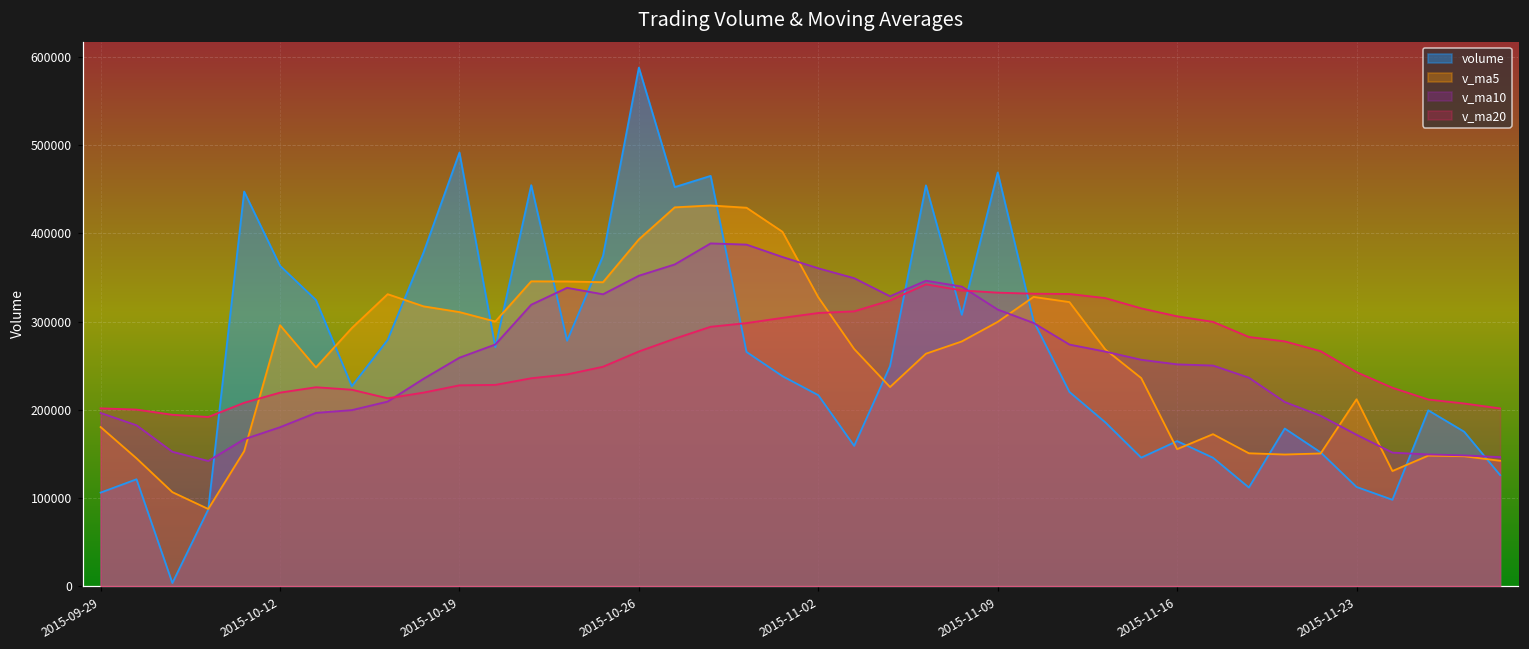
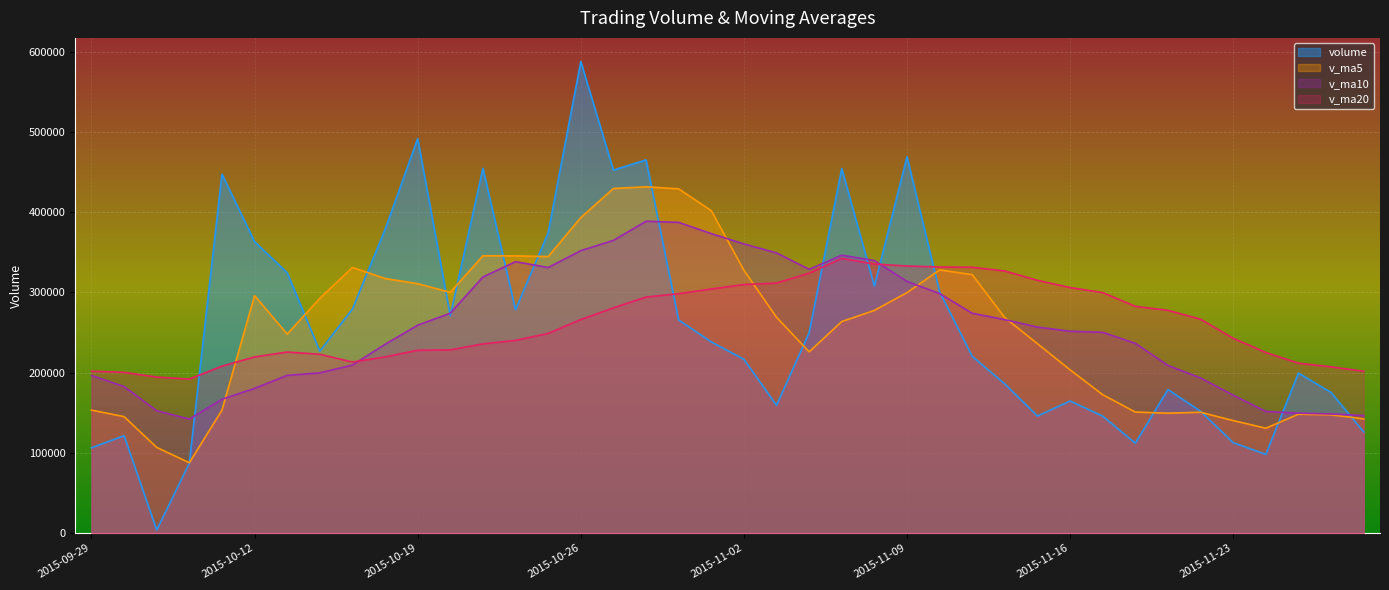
  {
    "volume": {
      "2015-09-29": 110000,
      "2015-10-12": 360000,
      "2015-10-19": 490000,
      "2015-10-26": 590000,
      "2015-11-02": 220000,
      "2015-11-09": 470000,
      "2015-11-16": 160000,
      "2015-11-23": 110000
    },
    "v_ma5": {
-     "2015-09-29": 180000,
+     "2015-09-29": 150000,
      "2015-10-12": 300000,
      "2015-10-19": 310000,
      "2015-10-26": 390000,
      "2015-11-02": 330000,
      "2015-11-09": 300000,
-     "2015-11-16": 160000,
-     "2015-11-23": 210000
+     "2015-11-16": 200000,
+     "2015-11-23": 140000
    }
  }
